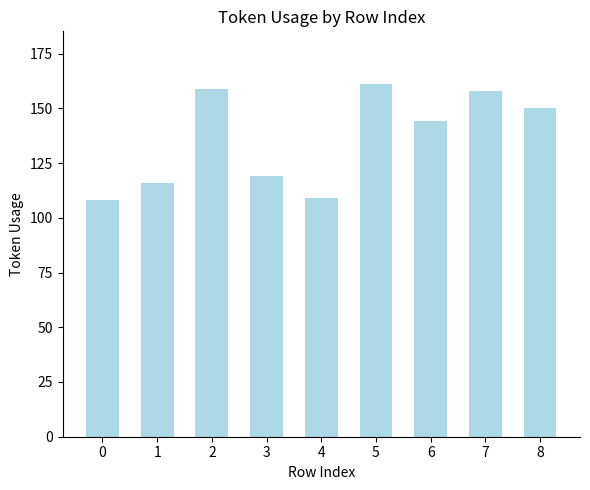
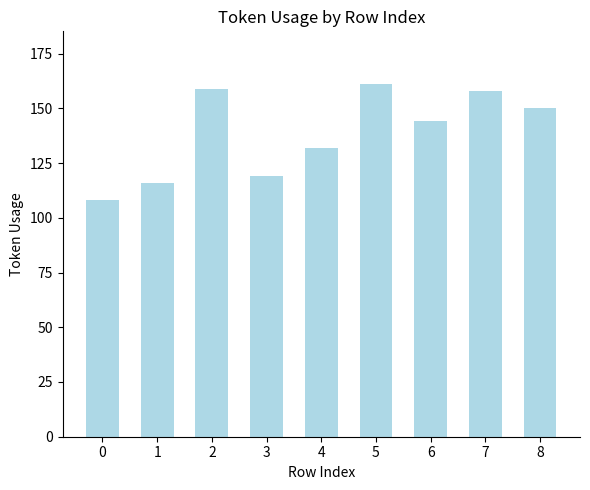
  {
    "0": 108,
    "1": 116,
    "2": 159,
    "3": 119,
-   "4": 109,
+   "4": 132,
    "5": 161,
    "6": 144,
    "7": 158,
    "8": 150
  }
